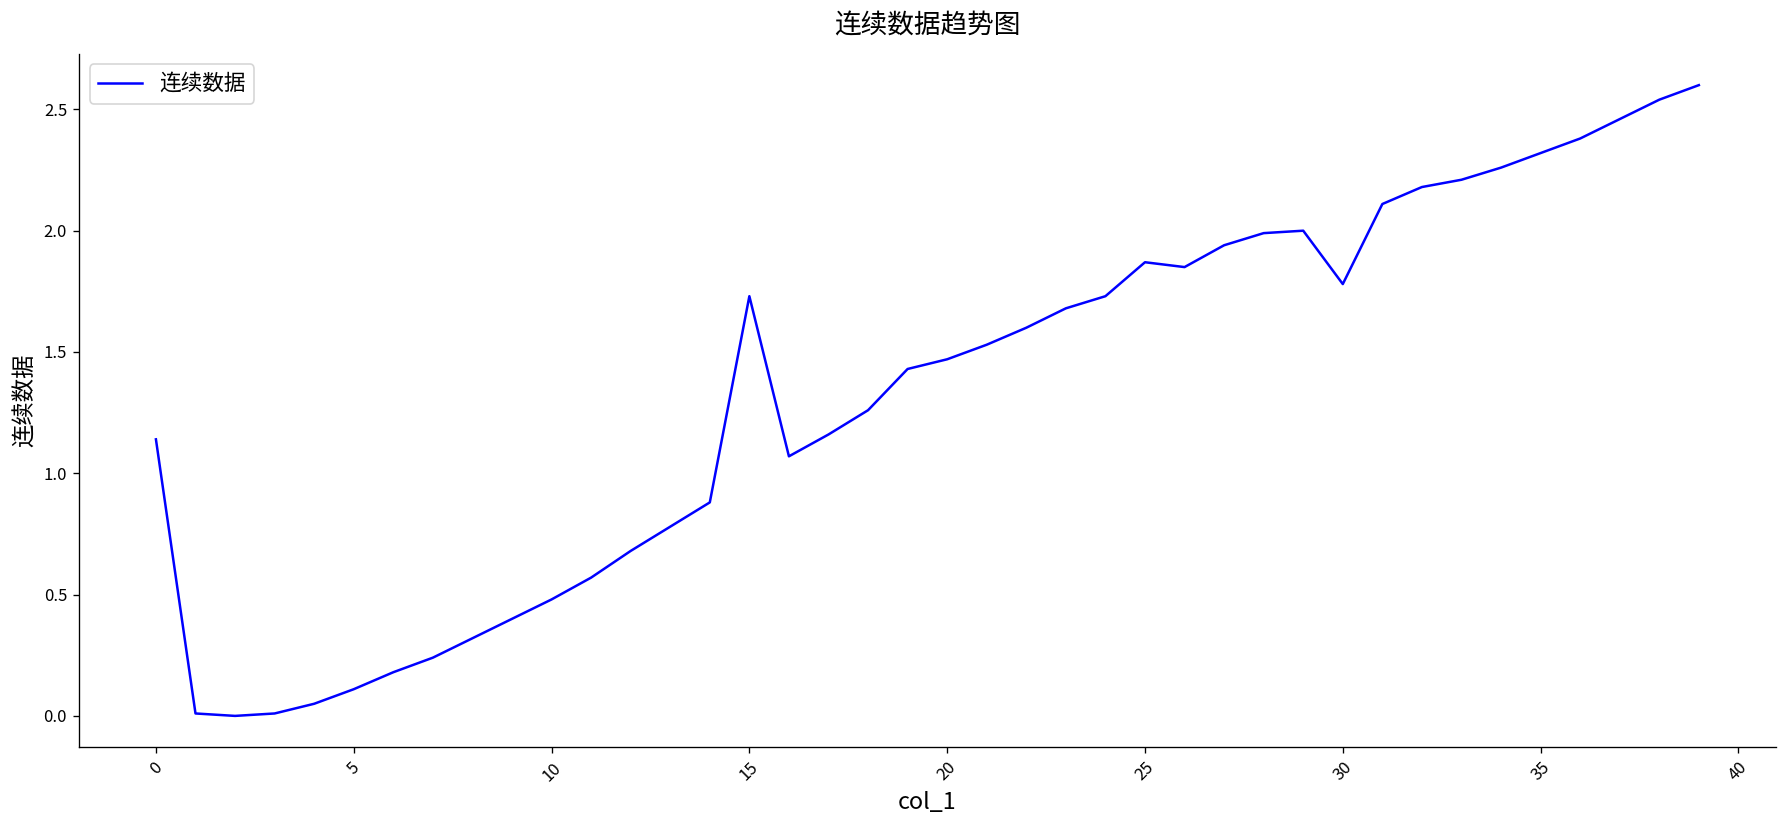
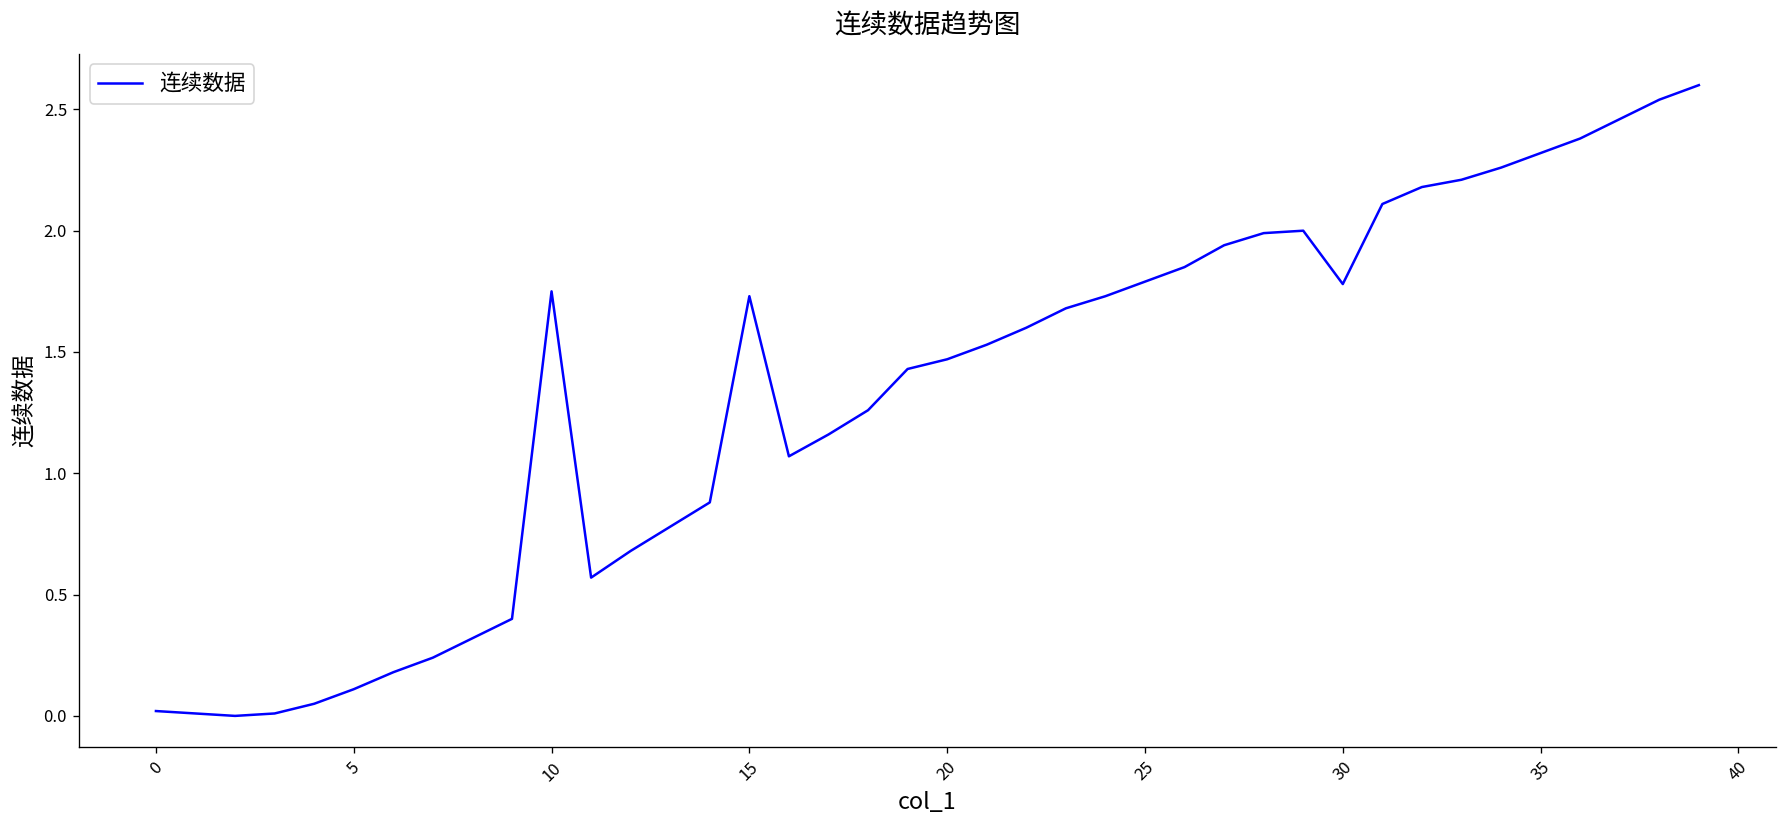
  {
-   "0": 1.14,
+   "0": 0.02,
    "5": 0.11,
-   "10": 0.48,
+   "10": 1.75,
    "15": 1.73,
    "20": 1.47,
-   "25": 1.87,
+   "25": 1.79,
    "30": 1.78,
    "35": 2.32
  }
